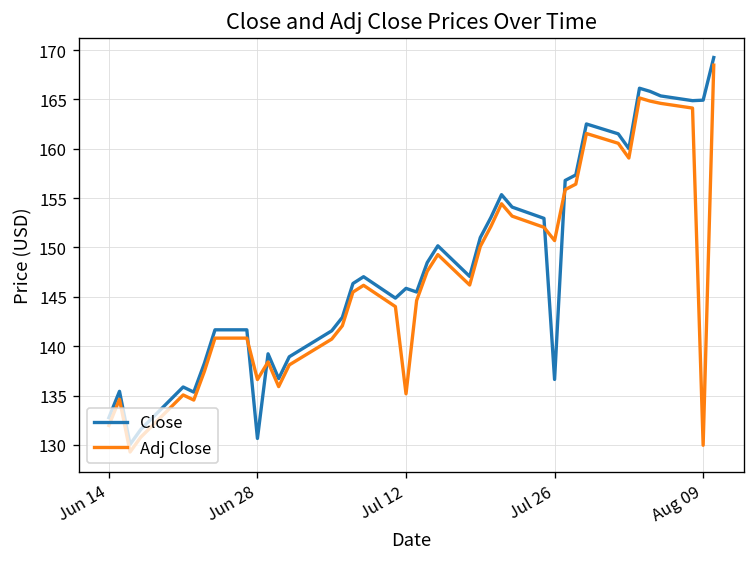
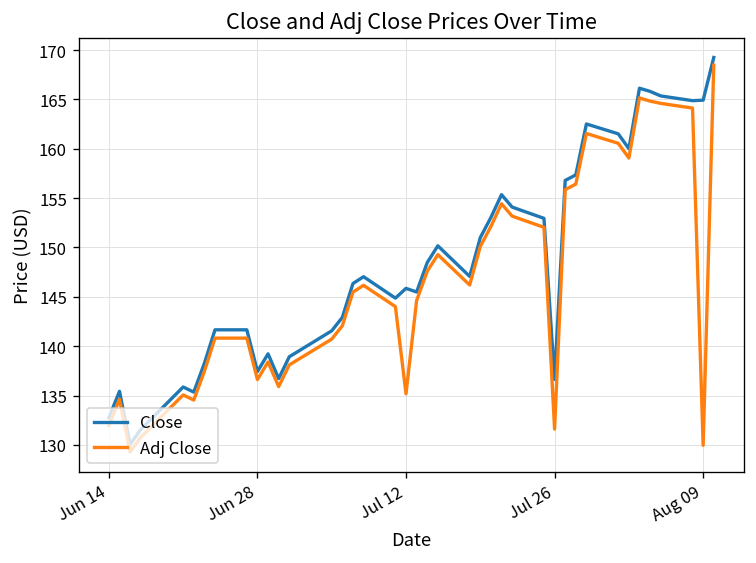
  {
    "Close": {
-     "Jun 28": 131,
+     "Jun 28": 137,
      "Jul 12": 146,
      "Jul 26": 137,
      "Aug 09": 165
    },
    "Adj Close": {
      "Jun 28": 137,
      "Jul 12": 135,
-     "Jul 26": 151,
+     "Jul 26": 132,
      "Aug 09": 130
    }
  }
